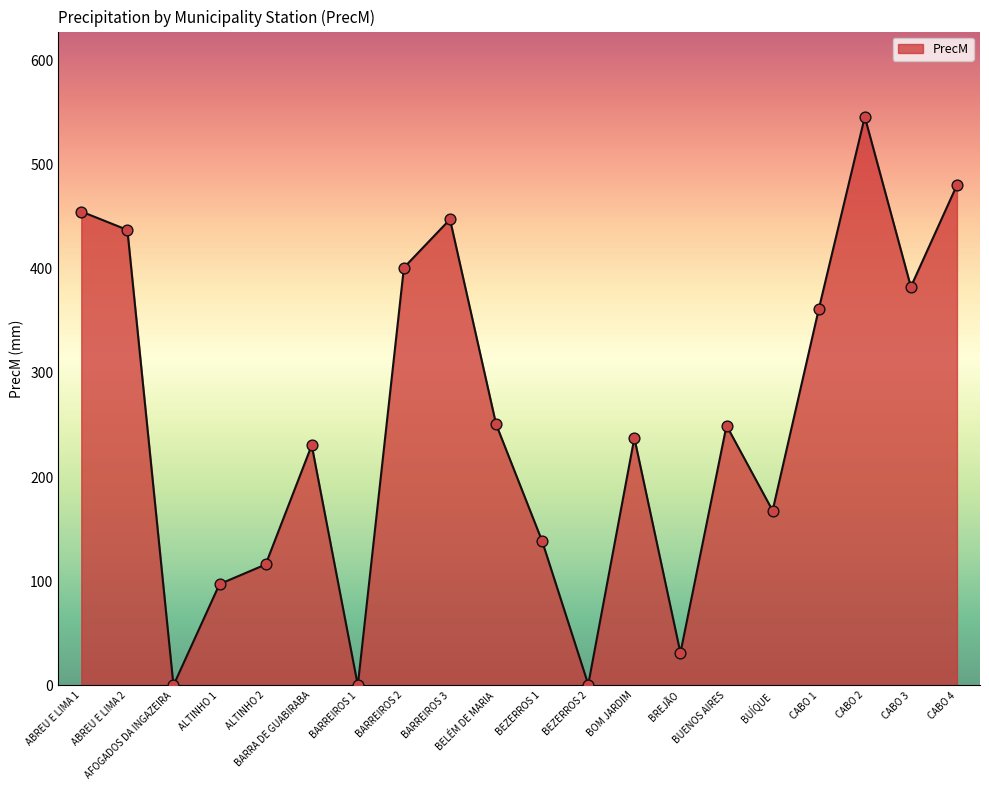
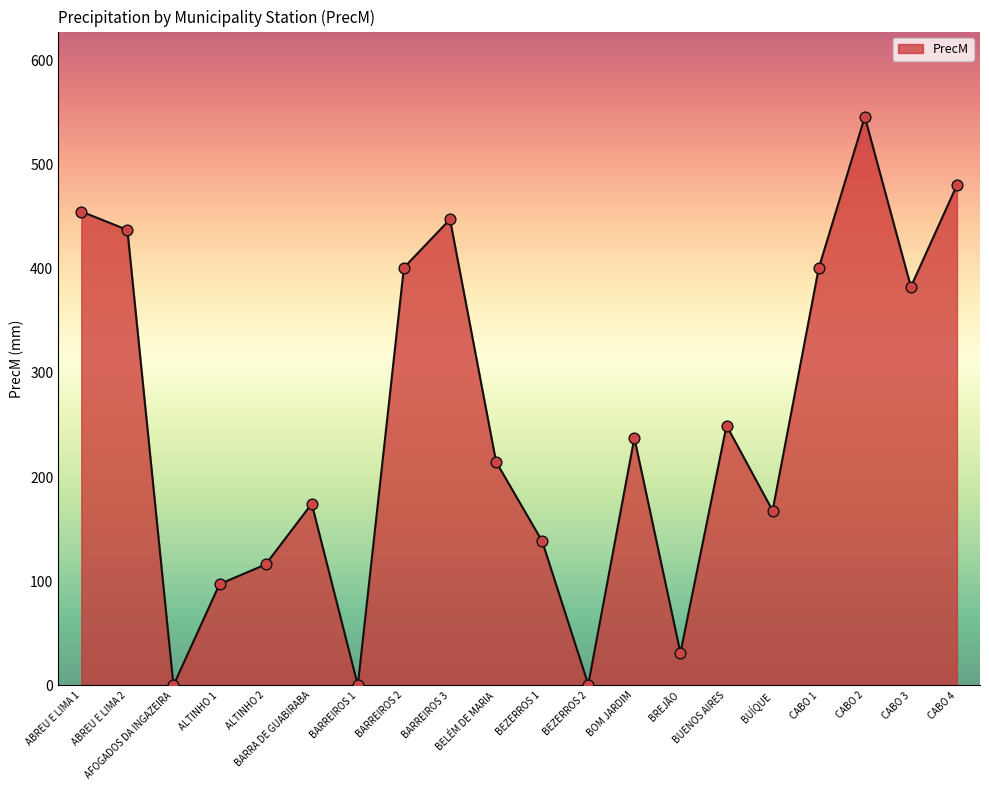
  {
    "ABREU E LIMA 1": 455,
    "ABREU E LIMA 2": 437,
    "AFOGADOS DA INGAZEIRA": 0,
    "ALTINHO 1": 97,
    "ALTINHO 2": 116,
-   "BARRA DE GUABIRABA": 230,
+   "BARRA DE GUABIRABA": 174,
    "BARREIROS 1": 0,
    "BARREIROS 2": 401,
    "BARREIROS 3": 447,
-   "BELÉM DE MARIA": 251,
+   "BELÉM DE MARIA": 215,
    "BEZERROS 1": 138,
    "BEZERROS 2": 1,
    "BOM JARDIM": 238,
    "BREJÃO": 31,
    "BUENOS AIRES": 249,
    "BUÍQUE": 168,
-   "CABO 1": 361,
+   "CABO 1": 400,
    "CABO 2": 546,
    "CABO 3": 383,
    "CABO 4": 480
  }
